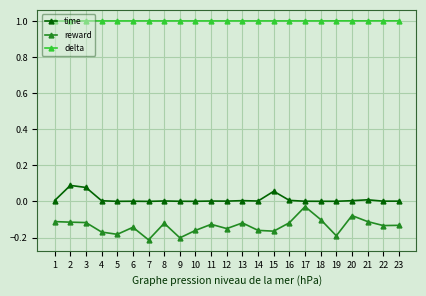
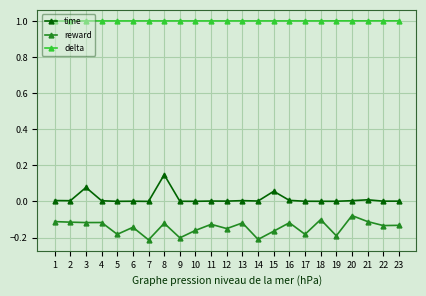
  {
    "time": {
      "1": 0.01,
-     "2": 0.09,
+     "2": 0.00,
      "3": 0.08,
      "4": 0.00,
      "5": 0.00,
      "6": 0.00,
      "7": 0.00,
-     "8": 0.00,
+     "8": 0.15,
      "9": 0.00,
      "10": 0.00,
      "11": 0.00,
      "12": 0.00,
      "13": 0.00,
      "14": 0.00,
      "15": 0.06,
      "16": 0.01,
      "17": 0.00,
      "18": 0.00,
      "19": 0.00,
      "20": 0.00,
      "21": 0.01,
      "22": 0.00,
      "23": 0.00
    },
    "reward": {
      "1": -0.11,
      "2": -0.11,
      "3": -0.12,
-     "4": -0.17,
+     "4": -0.12,
      "5": -0.18,
      "6": -0.14,
      "7": -0.21,
      "8": -0.12,
      "9": -0.20,
      "10": -0.16,
      "11": -0.13,
      "12": -0.15,
      "13": -0.12,
-     "14": -0.16,
+     "14": -0.21,
      "15": -0.16,
      "16": -0.12,
-     "17": -0.03,
+     "17": -0.18,
      "18": -0.10,
      "19": -0.19,
      "20": -0.08,
      "21": -0.11,
      "22": -0.13,
      "23": -0.13
    },
    "delta": {
      "4": 1.00,
      "5": 1.00,
      "6": 1.00,
      "7": 1.00,
      "8": 1.00,
      "9": 1.00,
      "10": 1.00,
      "11": 1.00,
      "12": 1.00,
      "13": 1.00,
      "14": 1.00,
      "15": 1.00,
      "16": 1.00,
      "17": 1.00,
      "18": 1.00,
      "19": 1.00,
      "20": 1.00,
      "21": 1.00,
      "22": 1.00,
      "23": 1.00
    }
  }
